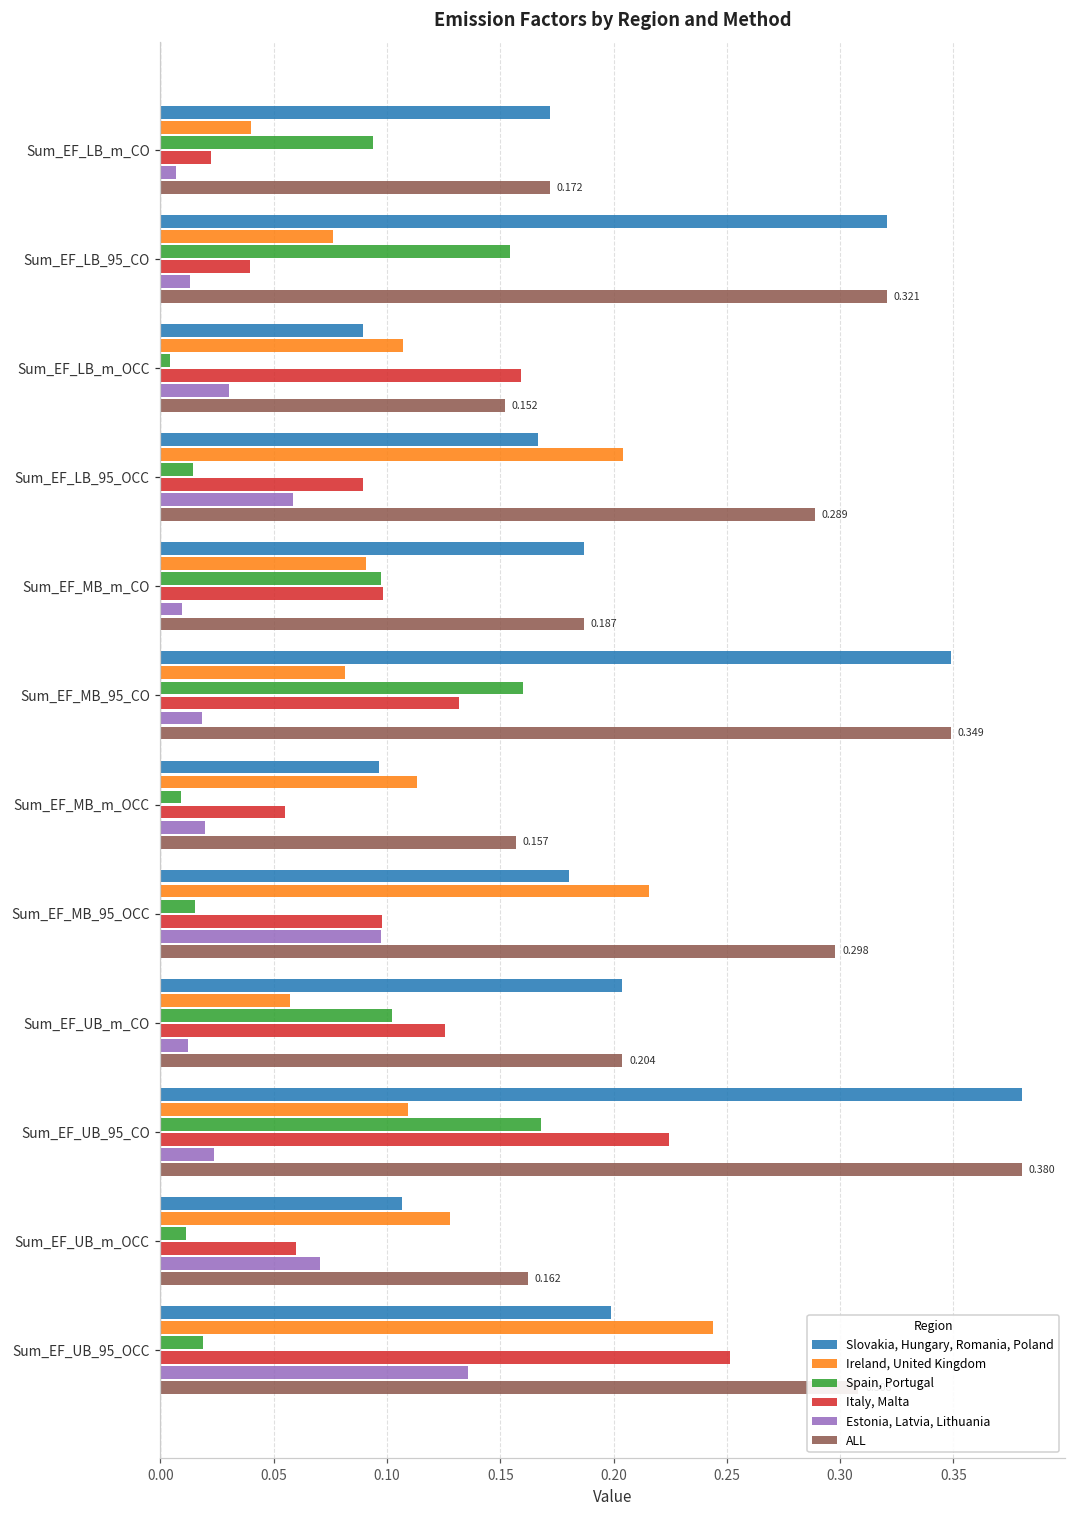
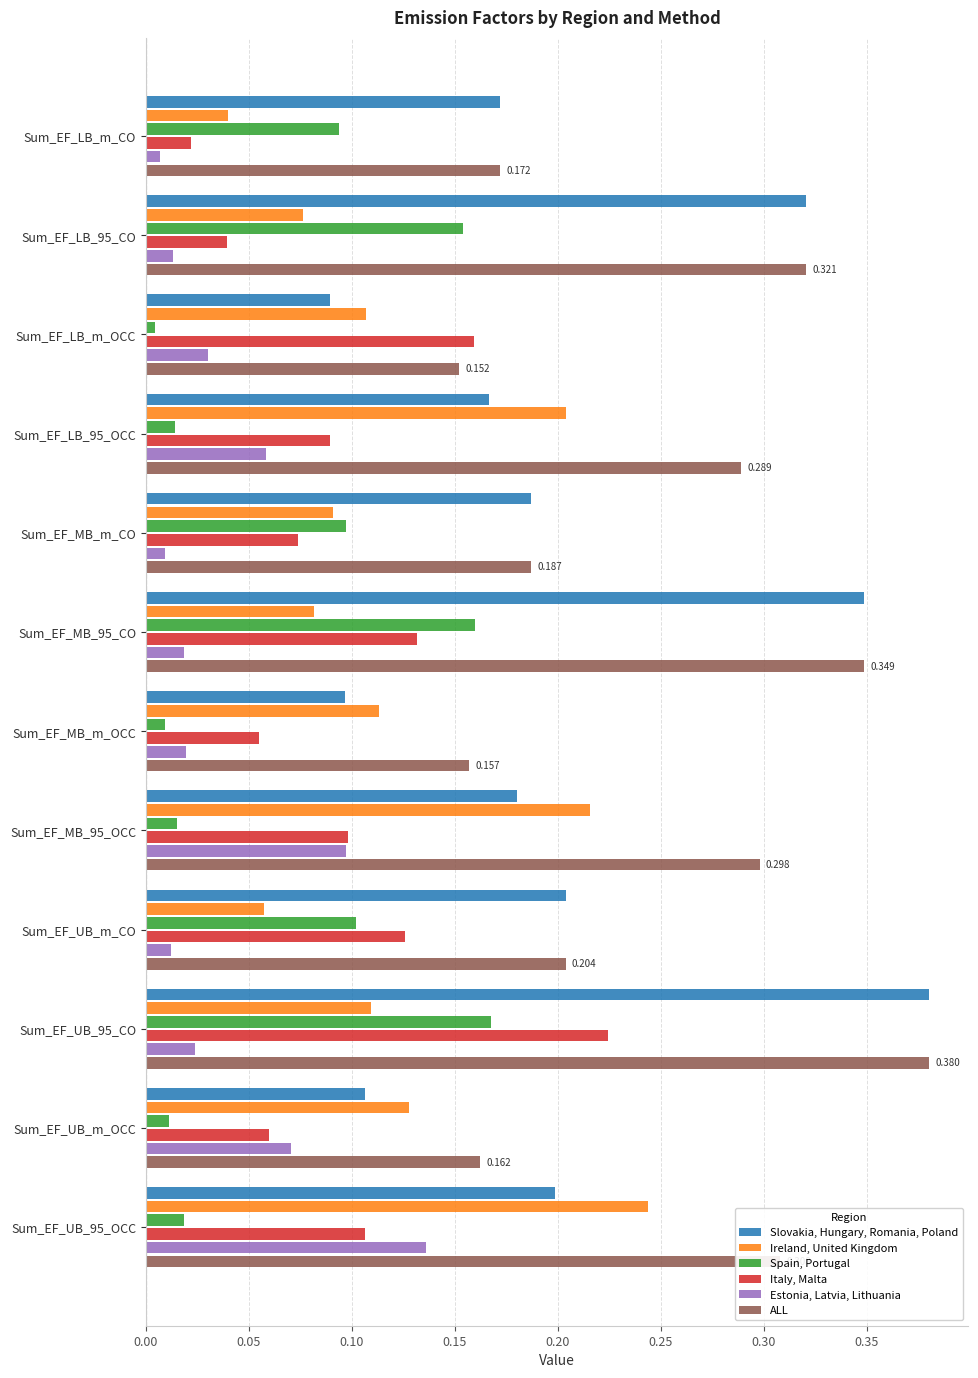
  {
    "Slovakia, Hungary, Romania, Poland": {
      "Sum_EF_LB_m_CO": 0.172,
      "Sum_EF_LB_95_CO": 0.321,
      "Sum_EF_LB_m_OCC": 0.089,
      "Sum_EF_LB_95_OCC": 0.167,
      "Sum_EF_MB_m_CO": 0.187,
      "Sum_EF_MB_95_CO": 0.349,
      "Sum_EF_MB_m_OCC": 0.097,
      "Sum_EF_MB_95_OCC": 0.180,
      "Sum_EF_UB_m_CO": 0.204,
      "Sum_EF_UB_95_CO": 0.380,
      "Sum_EF_UB_m_OCC": 0.107,
      "Sum_EF_UB_95_OCC": 0.199
    },
    "Ireland, United Kingdom": {
      "Sum_EF_LB_m_CO": 0.040,
      "Sum_EF_LB_95_CO": 0.076,
      "Sum_EF_LB_m_OCC": 0.107,
      "Sum_EF_LB_95_OCC": 0.204,
      "Sum_EF_MB_m_CO": 0.091,
      "Sum_EF_MB_95_CO": 0.081,
      "Sum_EF_MB_m_OCC": 0.113,
      "Sum_EF_MB_95_OCC": 0.215,
      "Sum_EF_UB_m_CO": 0.057,
      "Sum_EF_UB_95_CO": 0.109,
      "Sum_EF_UB_m_OCC": 0.128,
      "Sum_EF_UB_95_OCC": 0.244
    },
    "Spain, Portugal": {
      "Sum_EF_LB_m_CO": 0.094,
      "Sum_EF_LB_95_CO": 0.154,
      "Sum_EF_LB_m_OCC": 0.004,
      "Sum_EF_LB_95_OCC": 0.014,
      "Sum_EF_MB_m_CO": 0.097,
      "Sum_EF_MB_95_CO": 0.160,
      "Sum_EF_MB_m_OCC": 0.009,
      "Sum_EF_MB_95_OCC": 0.015,
      "Sum_EF_UB_m_CO": 0.102,
      "Sum_EF_UB_95_CO": 0.168,
      "Sum_EF_UB_m_OCC": 0.011,
      "Sum_EF_UB_95_OCC": 0.019
    },
    "Italy, Malta": {
      "Sum_EF_LB_m_CO": 0.022,
      "Sum_EF_LB_95_CO": 0.039,
      "Sum_EF_LB_m_OCC": 0.159,
      "Sum_EF_LB_95_OCC": 0.089,
-     "Sum_EF_MB_m_CO": 0.098,
+     "Sum_EF_MB_m_CO": 0.074,
      "Sum_EF_MB_95_CO": 0.132,
      "Sum_EF_MB_m_OCC": 0.055,
      "Sum_EF_MB_95_OCC": 0.098,
      "Sum_EF_UB_m_CO": 0.126,
      "Sum_EF_UB_95_CO": 0.224,
      "Sum_EF_UB_m_OCC": 0.060,
-     "Sum_EF_UB_95_OCC": 0.251
+     "Sum_EF_UB_95_OCC": 0.107
    },
    "Estonia, Latvia, Lithuania": {
      "Sum_EF_LB_m_CO": 0.007,
      "Sum_EF_LB_95_CO": 0.013,
      "Sum_EF_LB_m_OCC": 0.030,
      "Sum_EF_LB_95_OCC": 0.059,
      "Sum_EF_MB_m_CO": 0.010,
      "Sum_EF_MB_95_CO": 0.018,
      "Sum_EF_MB_m_OCC": 0.020,
      "Sum_EF_MB_95_OCC": 0.097,
      "Sum_EF_UB_m_CO": 0.012,
      "Sum_EF_UB_95_CO": 0.024,
      "Sum_EF_UB_m_OCC": 0.071,
      "Sum_EF_UB_95_OCC": 0.136
    },
    "ALL": {
      "Sum_EF_LB_m_CO": 0.172,
      "Sum_EF_LB_95_CO": 0.321,
      "Sum_EF_LB_m_OCC": 0.152,
      "Sum_EF_LB_95_OCC": 0.289,
      "Sum_EF_MB_m_CO": 0.187,
      "Sum_EF_MB_95_CO": 0.349,
      "Sum_EF_MB_m_OCC": 0.157,
      "Sum_EF_MB_95_OCC": 0.298,
      "Sum_EF_UB_m_CO": 0.204,
      "Sum_EF_UB_95_CO": 0.380,
      "Sum_EF_UB_m_OCC": 0.162
    }
  }
